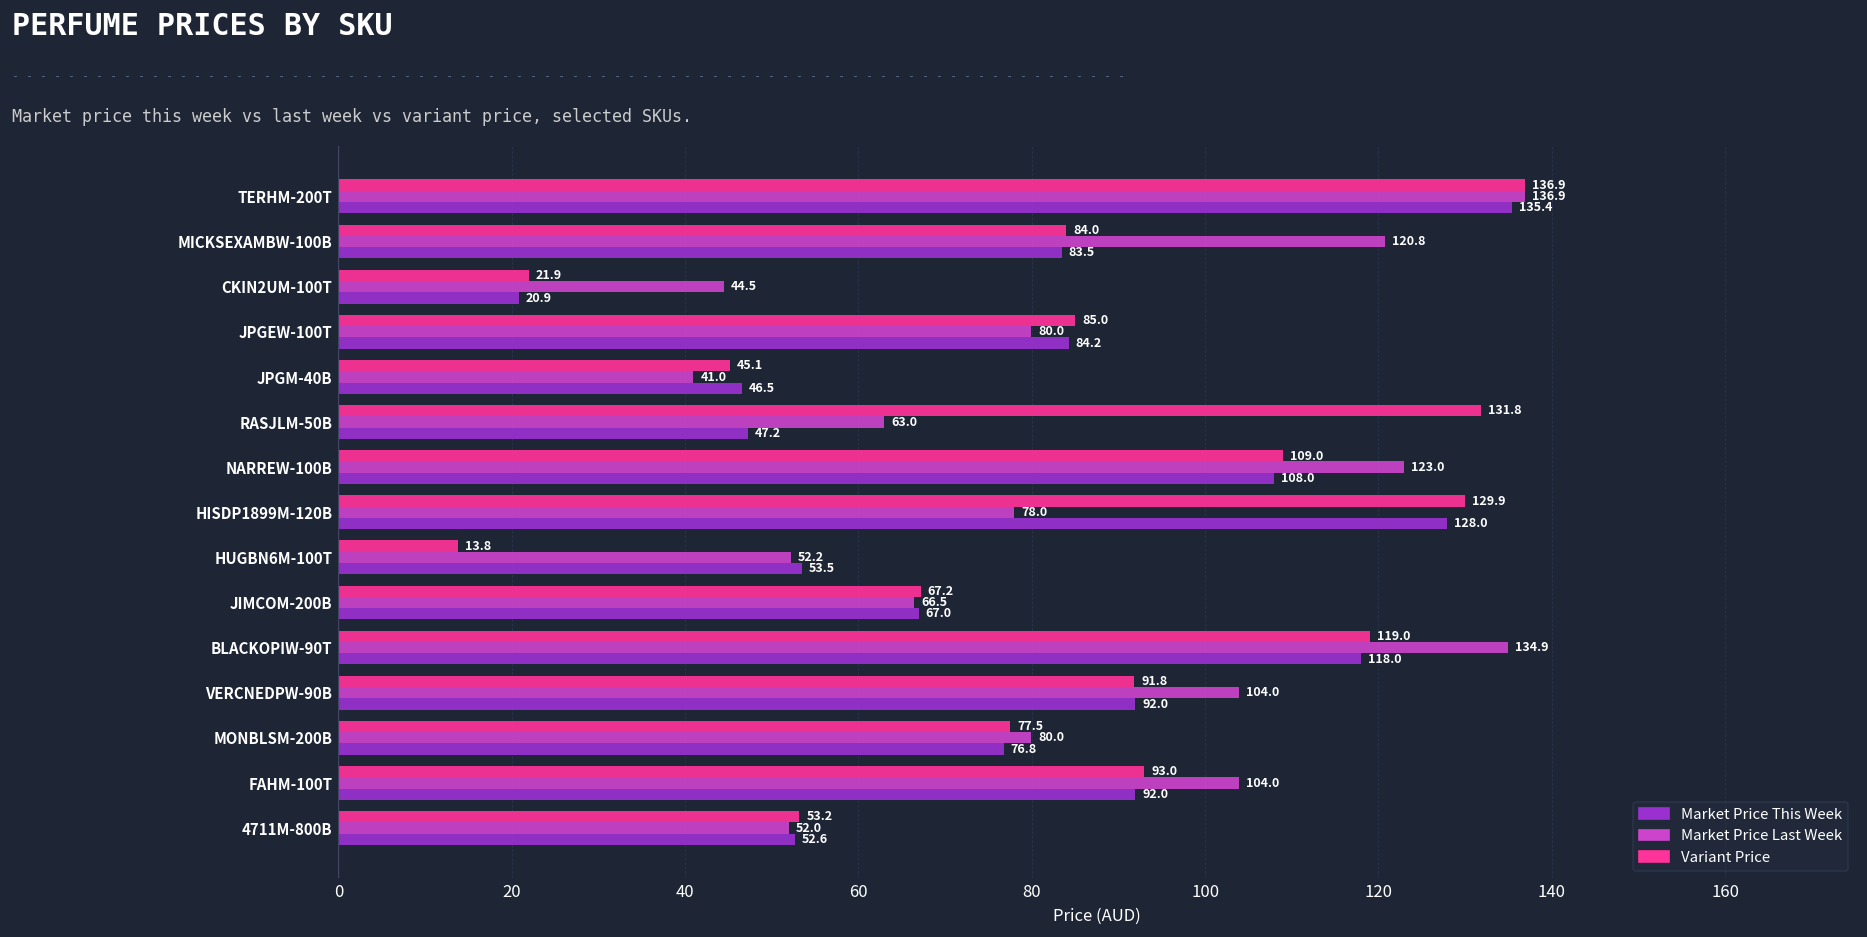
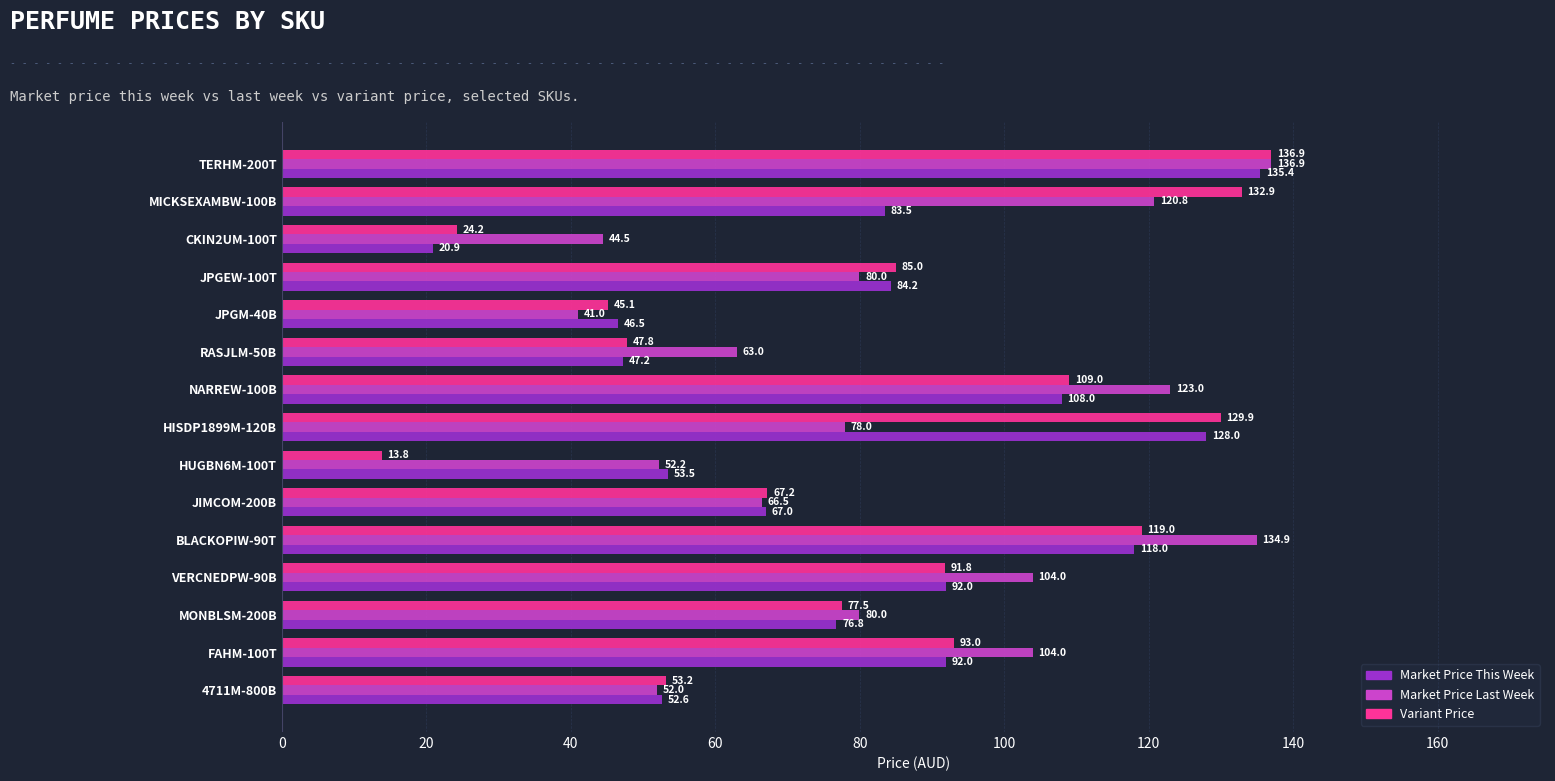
  {
    "Variant Price": {
      "TERHM-200T": 136.9,
-     "MICKSEXAMBW-100B": 84.0,
-     "CKIN2UM-100T": 21.9,
+     "MICKSEXAMBW-100B": 132.9,
+     "CKIN2UM-100T": 24.2,
      "JPGEW-100T": 85.0,
      "JPGM-40B": 45.1,
-     "RASJLM-50B": 131.8,
+     "RASJLM-50B": 47.8,
      "NARREW-100B": 109.0,
      "HISDP1899M-120B": 129.9,
      "HUGBN6M-100T": 13.8,
      "JIMCOM-200B": 67.2,
      "BLACKOPIW-90T": 119.0,
      "VERCNEDPW-90B": 91.8,
      "MONBLSM-200B": 77.5,
      "FAHM-100T": 93.0,
      "4711M-800B": 53.2
    }
  }
